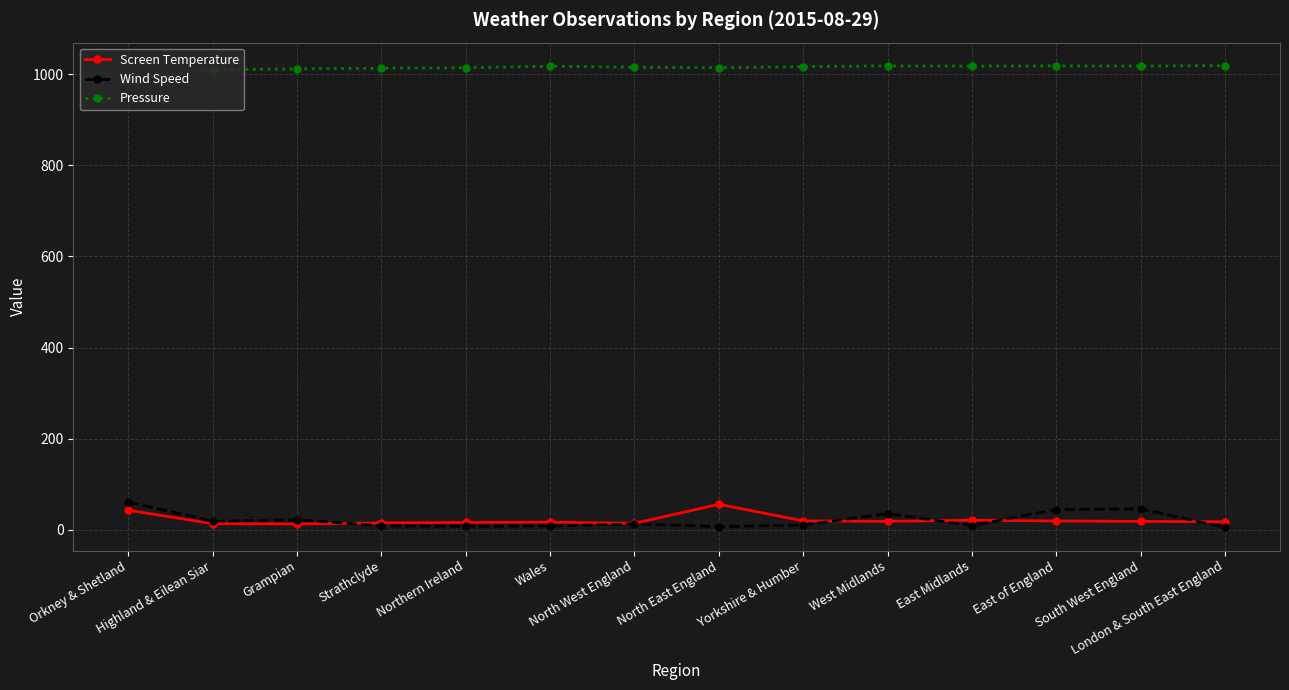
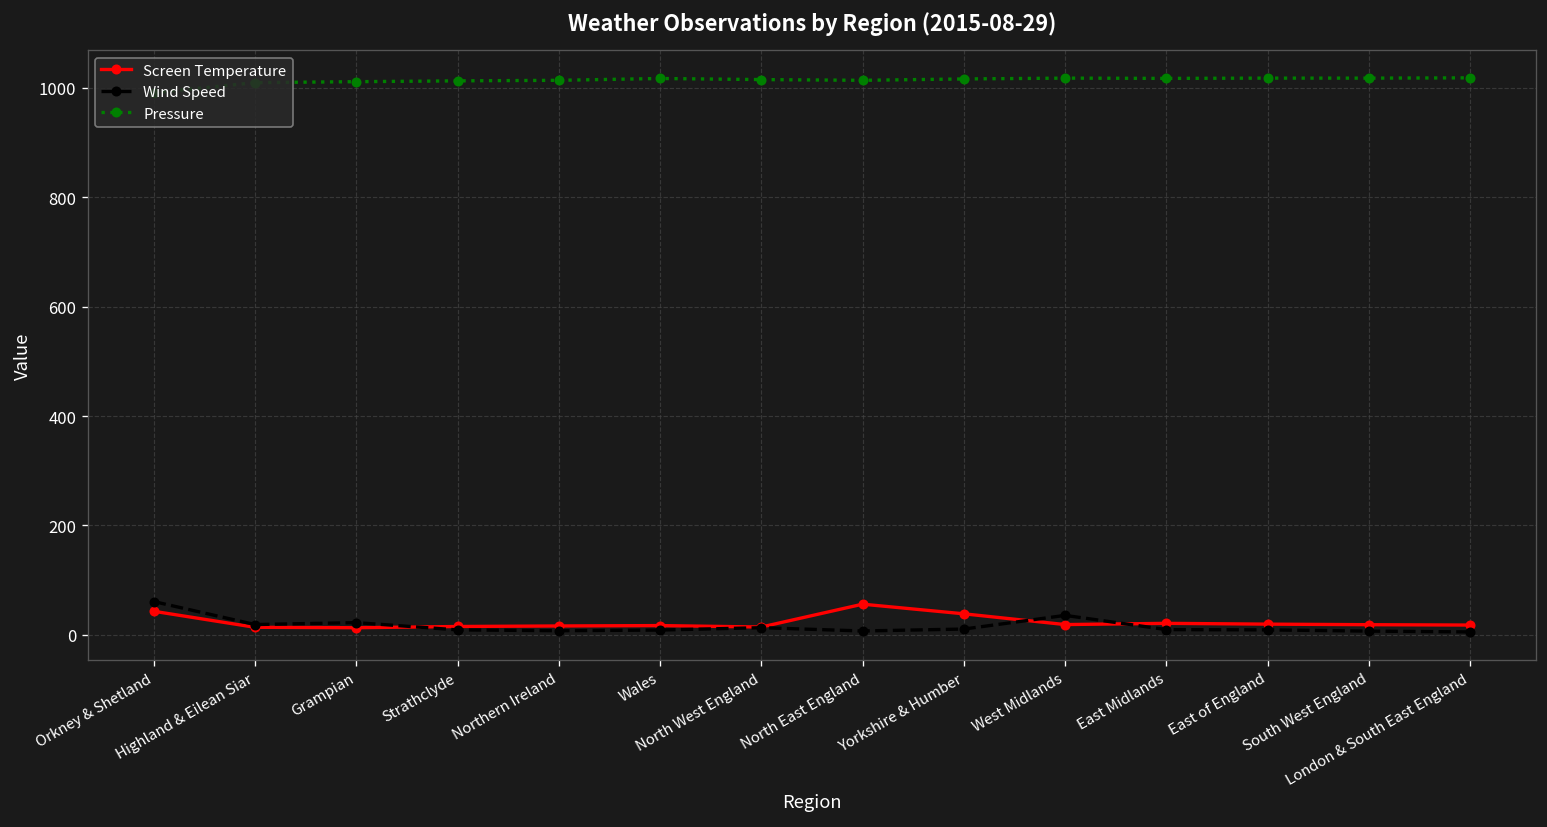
  {
    "Screen Temperature": {
      "Orkney & Shetland": 40,
      "Grampian": 10,
      "Strathclyde": 20,
      "Northern Ireland": 20,
      "Wales": 20,
      "North East England": 60,
-     "Yorkshire & Humber": 20,
+     "Yorkshire & Humber": 40,
      "West Midlands": 20,
      "East Midlands": 20,
      "East of England": 20,
      "South West England": 20,
      "London & South East England": 20
    },
    "Wind Speed": {
      "Orkney & Shetland": 60,
      "Grampian": 20,
      "Strathclyde": 10,
      "Northern Ireland": 10,
      "Wales": 10,
      "North East England": 10,
      "Yorkshire & Humber": 10,
      "West Midlands": 40,
      "East Midlands": 10,
-     "East of England": 40,
-     "South West England": 50,
+     "East of England": 10,
+     "South West England": 10,
      "London & South East England": 10
    },
    "Pressure": {
      "Grampian": 1010,
      "Strathclyde": 1010,
      "Northern Ireland": 1010,
      "Wales": 1020,
      "North West England": 1020,
      "North East England": 1010,
      "Yorkshire & Humber": 1020,
      "West Midlands": 1020,
      "East Midlands": 1020,
      "East of England": 1020,
      "South West England": 1020,
      "London & South East England": 1020
    }
  }
